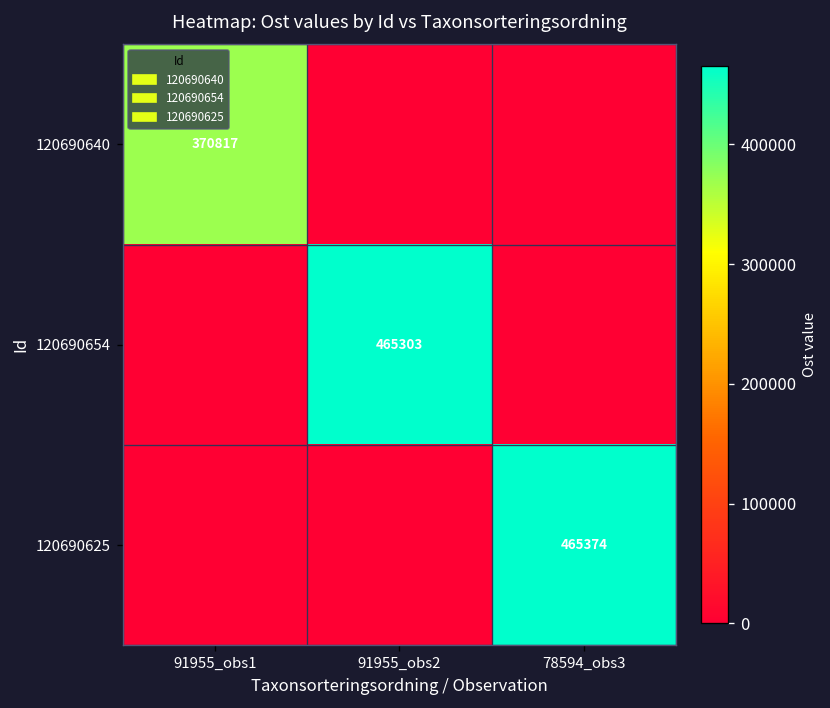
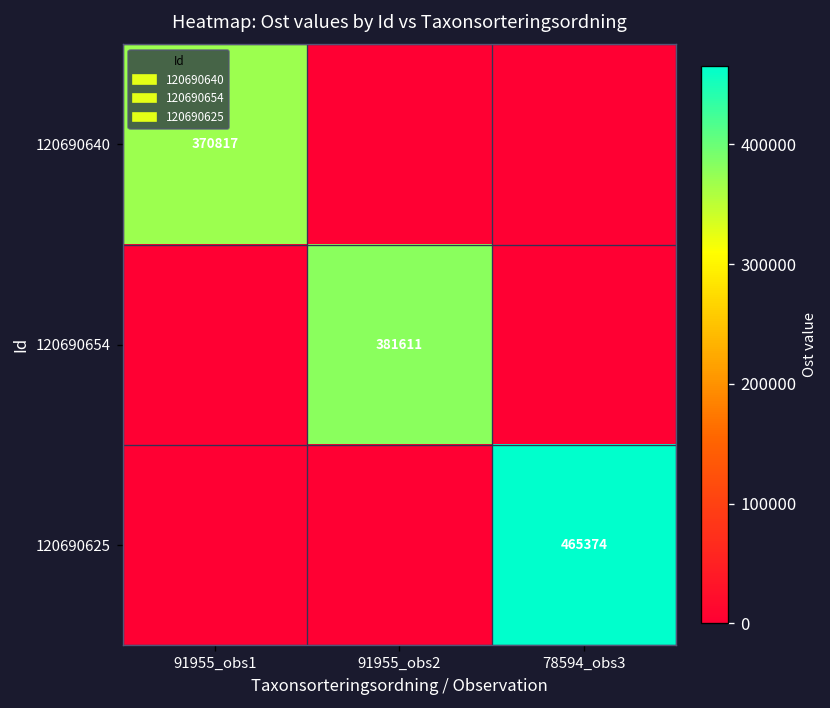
  {
    "120690640": {
      "91955_obs1": 370817
    },
    "120690654": {
-     "91955_obs2": 465303
+     "91955_obs2": 381611
    },
    "120690625": {
      "78594_obs3": 465374
    }
  }
